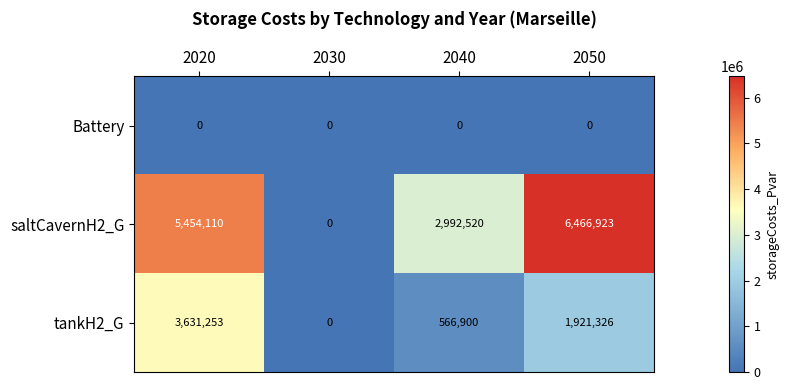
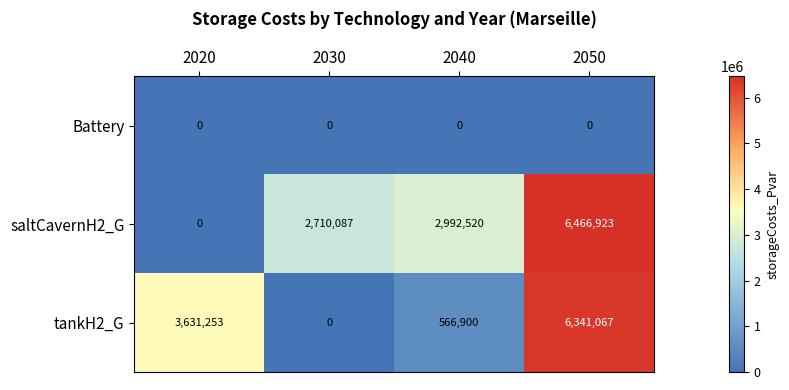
  {
    "Battery": {
      "2020": "0",
      "2030": "0",
      "2040": "0",
      "2050": "0"
    },
    "saltCavernH2_G": {
-     "2020": "5,454,110",
-     "2030": "0",
+     "2020": "0",
+     "2030": "2,710,087",
      "2040": "2,992,520",
      "2050": "6,466,923"
    },
    "tankH2_G": {
      "2020": "3,631,253",
      "2030": "0",
      "2040": "566,900",
-     "2050": "1,921,326"
+     "2050": "6,341,067"
    }
  }
